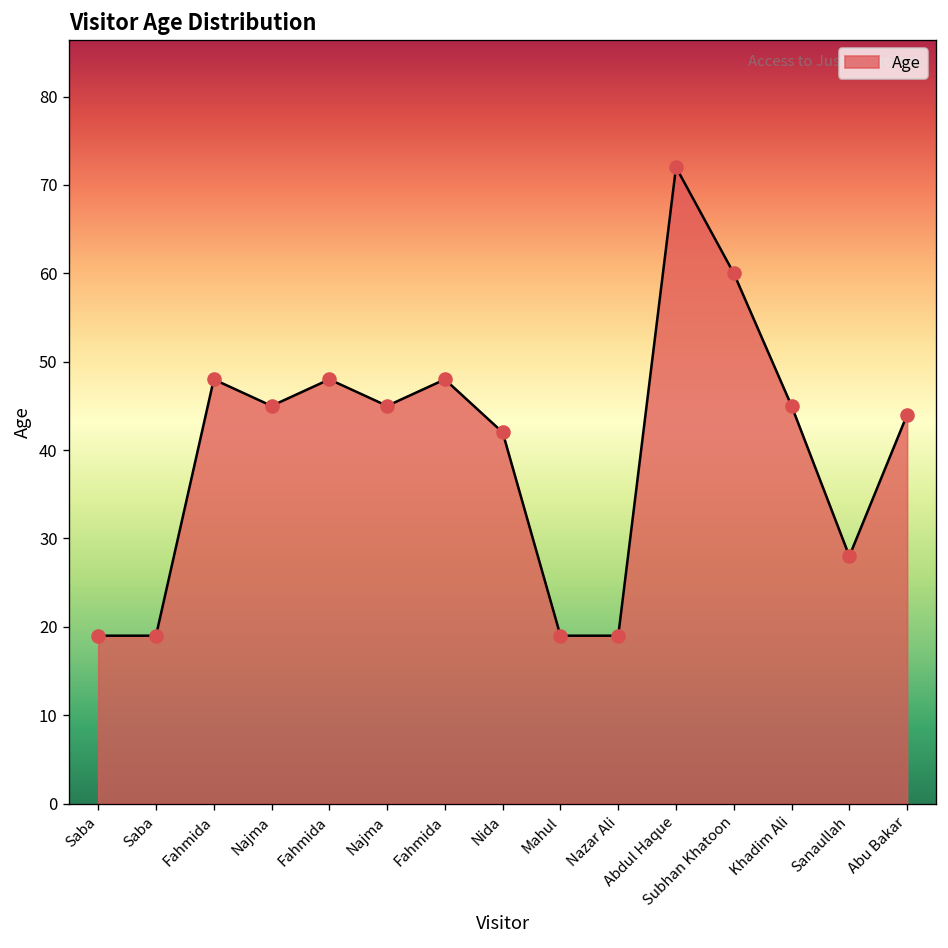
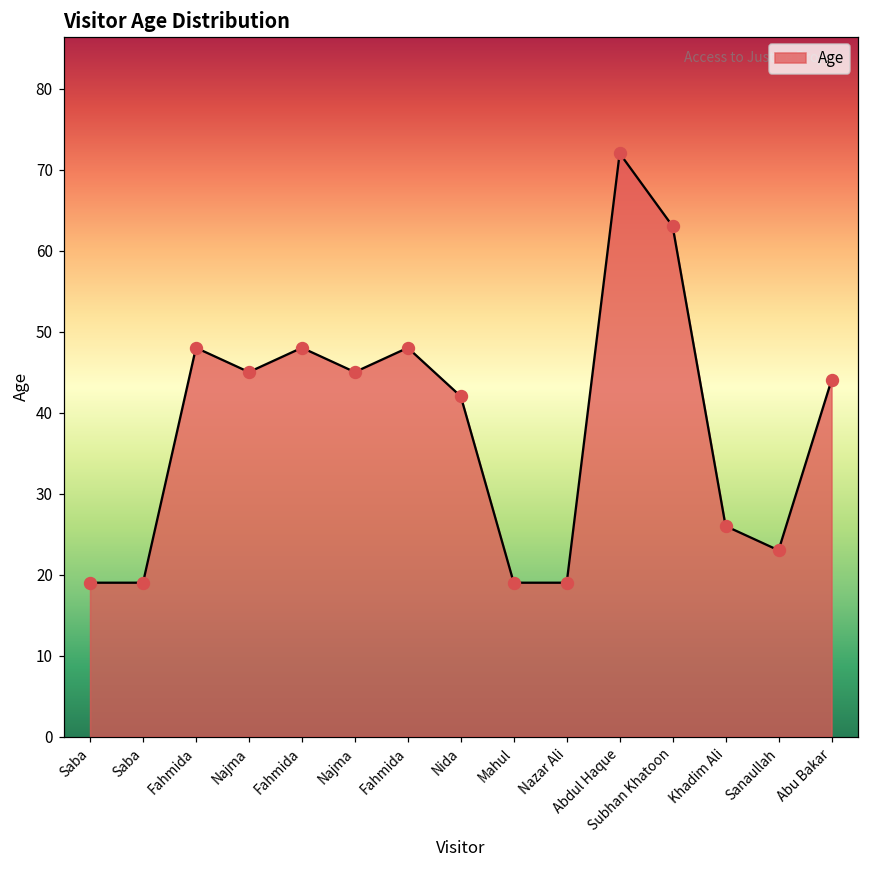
  {
    "Nida": 42,
    "Mahul": 19,
    "Nazar Ali": 19,
    "Abdul Haque": 72,
-   "Subhan Khatoon": 60,
-   "Khadim Ali": 45,
-   "Sanaullah": 28,
+   "Subhan Khatoon": 63,
+   "Khadim Ali": 26,
+   "Sanaullah": 23,
    "Abu Bakar": 44
  }
